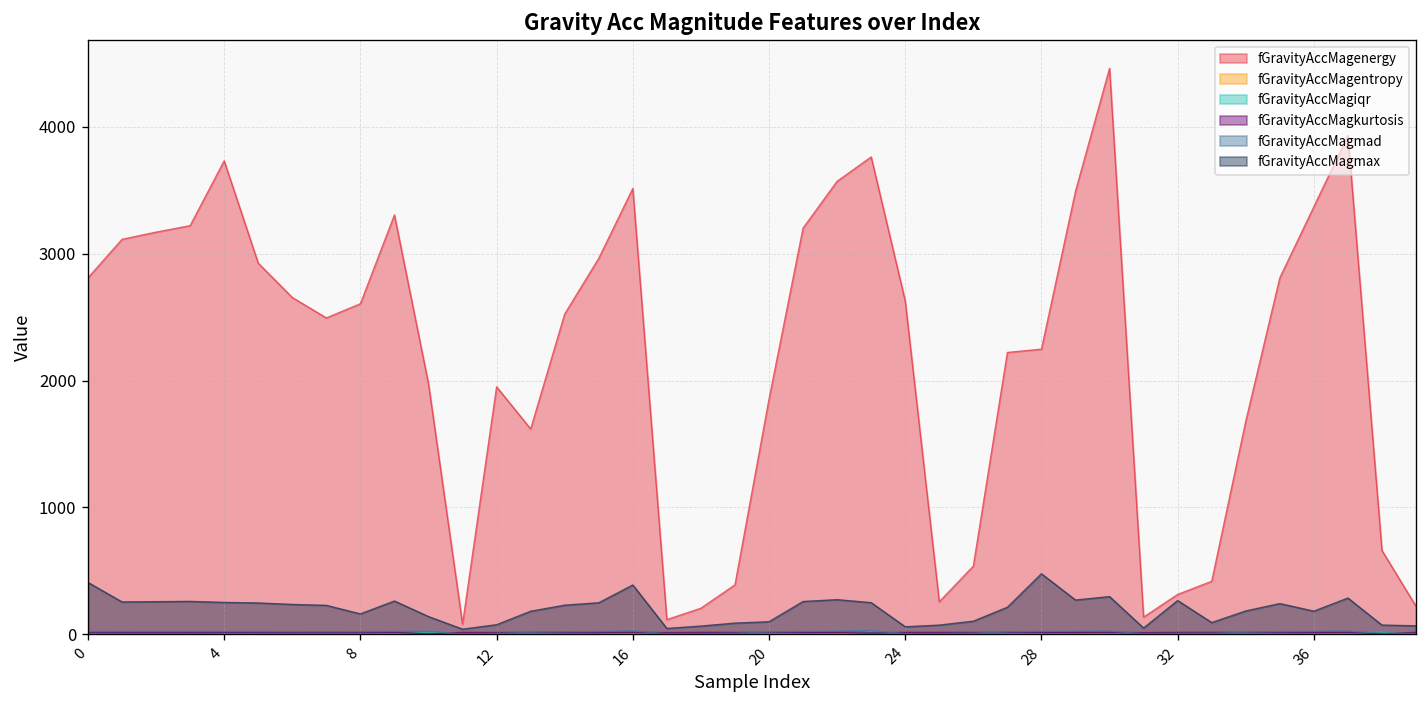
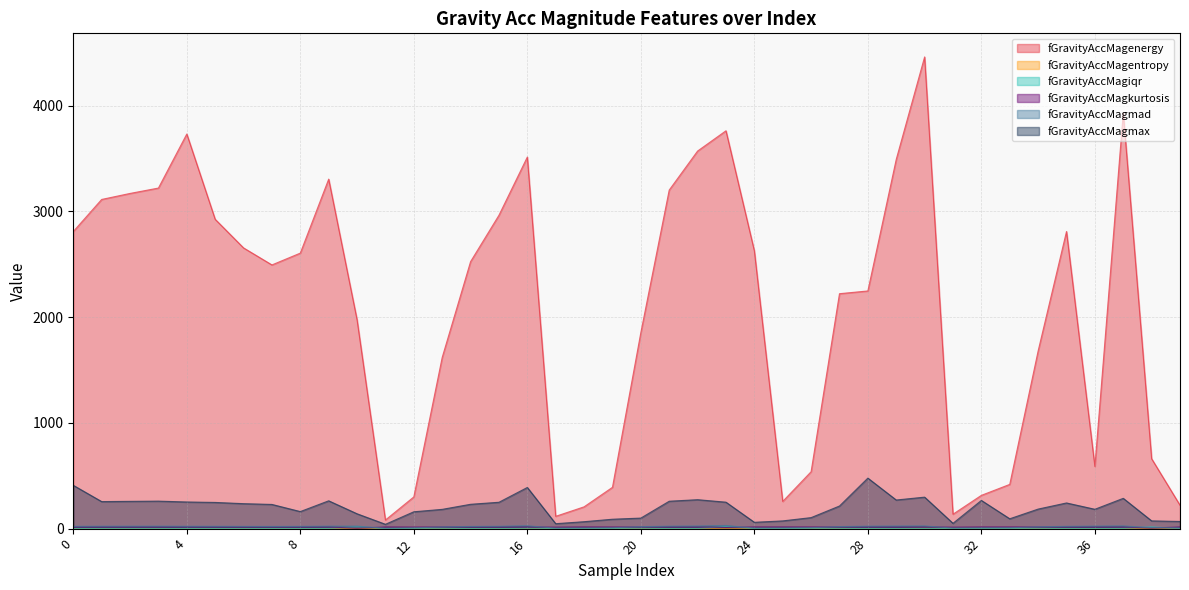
  {
    "fGravityAccMagenergy": {
      "0": 2810,
      "4": 3730,
      "8": 2600,
-     "12": 1950,
+     "12": 300,
      "16": 3510,
      "20": 1850,
      "24": 2630,
      "28": 2250,
      "32": 310,
-     "36": 3370
+     "36": 590
    },
    "fGravityAccMagmax": {
      "0": 410,
      "4": 250,
      "8": 160,
-     "12": 80,
+     "12": 160,
      "16": 390,
      "20": 100,
      "24": 60,
      "28": 480,
      "32": 270,
      "36": 180
    }
  }
